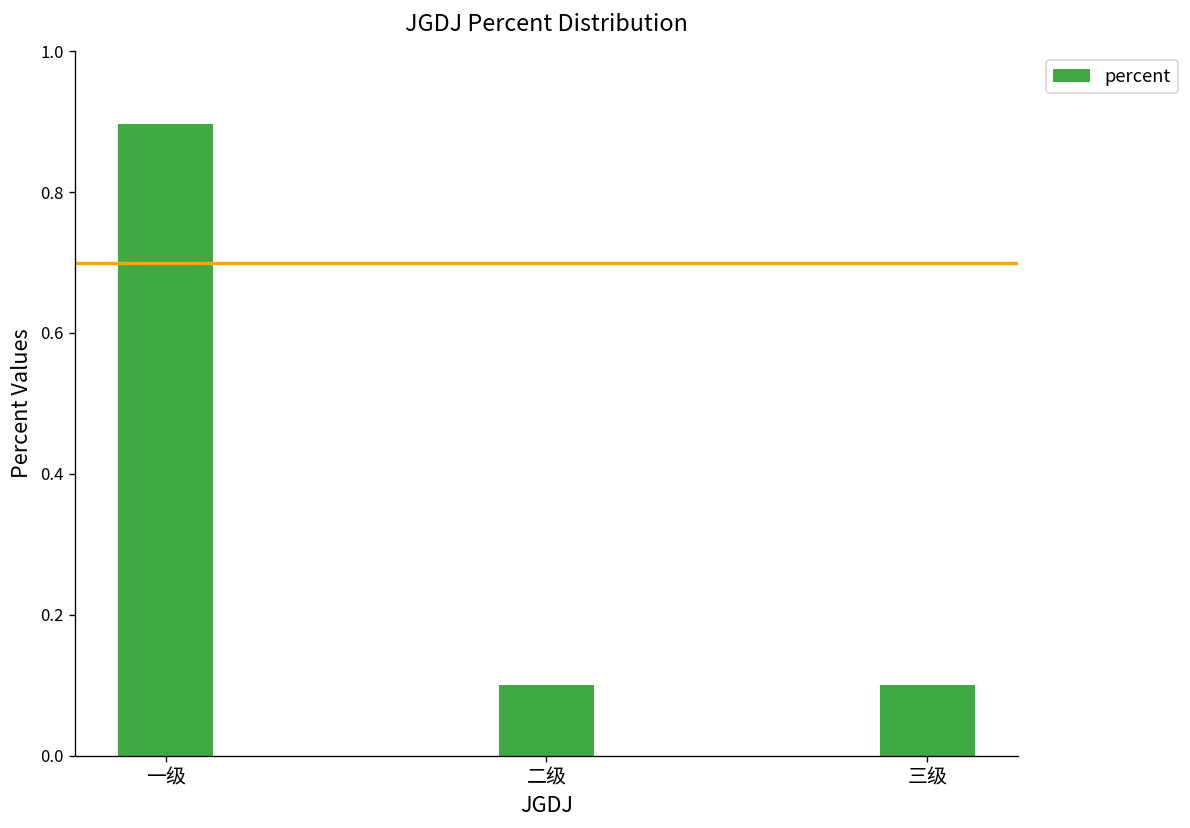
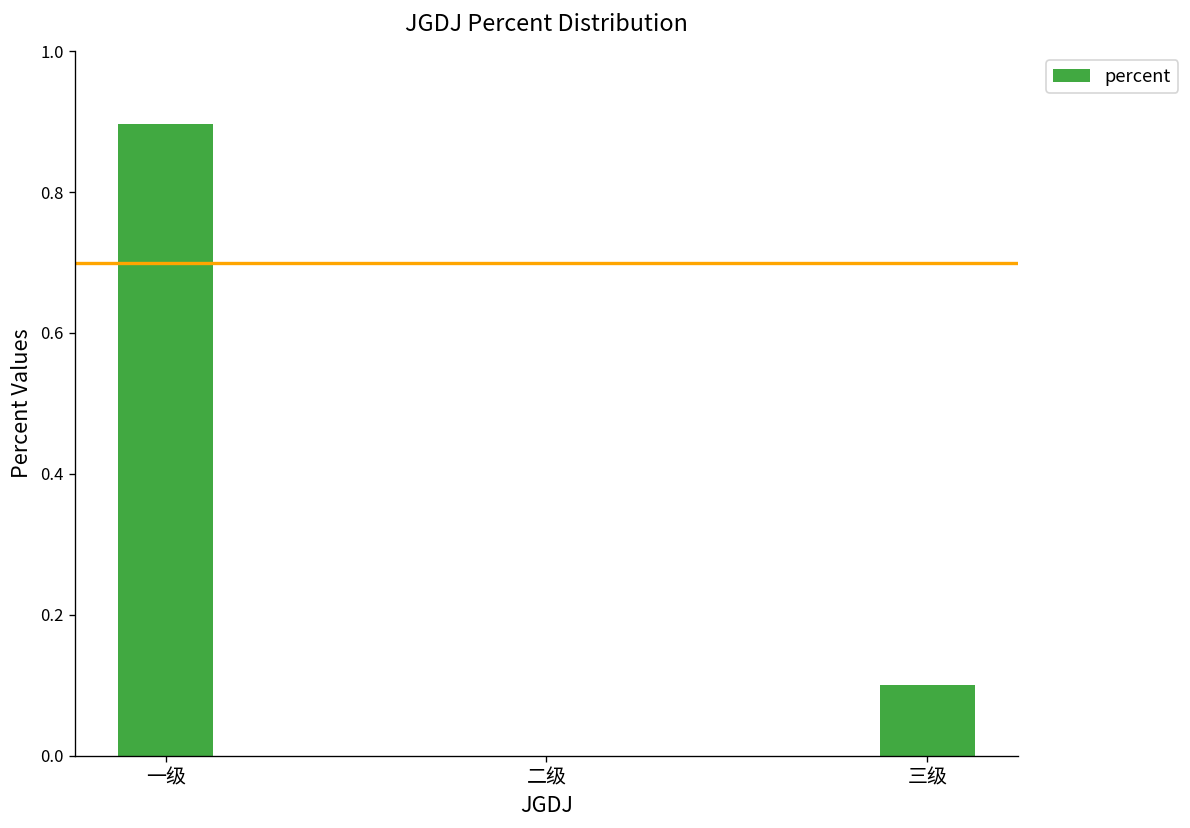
  {
    "一级": 0.9,
-   "二级": 0.1,
+   "二级": 0.0,
    "三级": 0.1
  }
